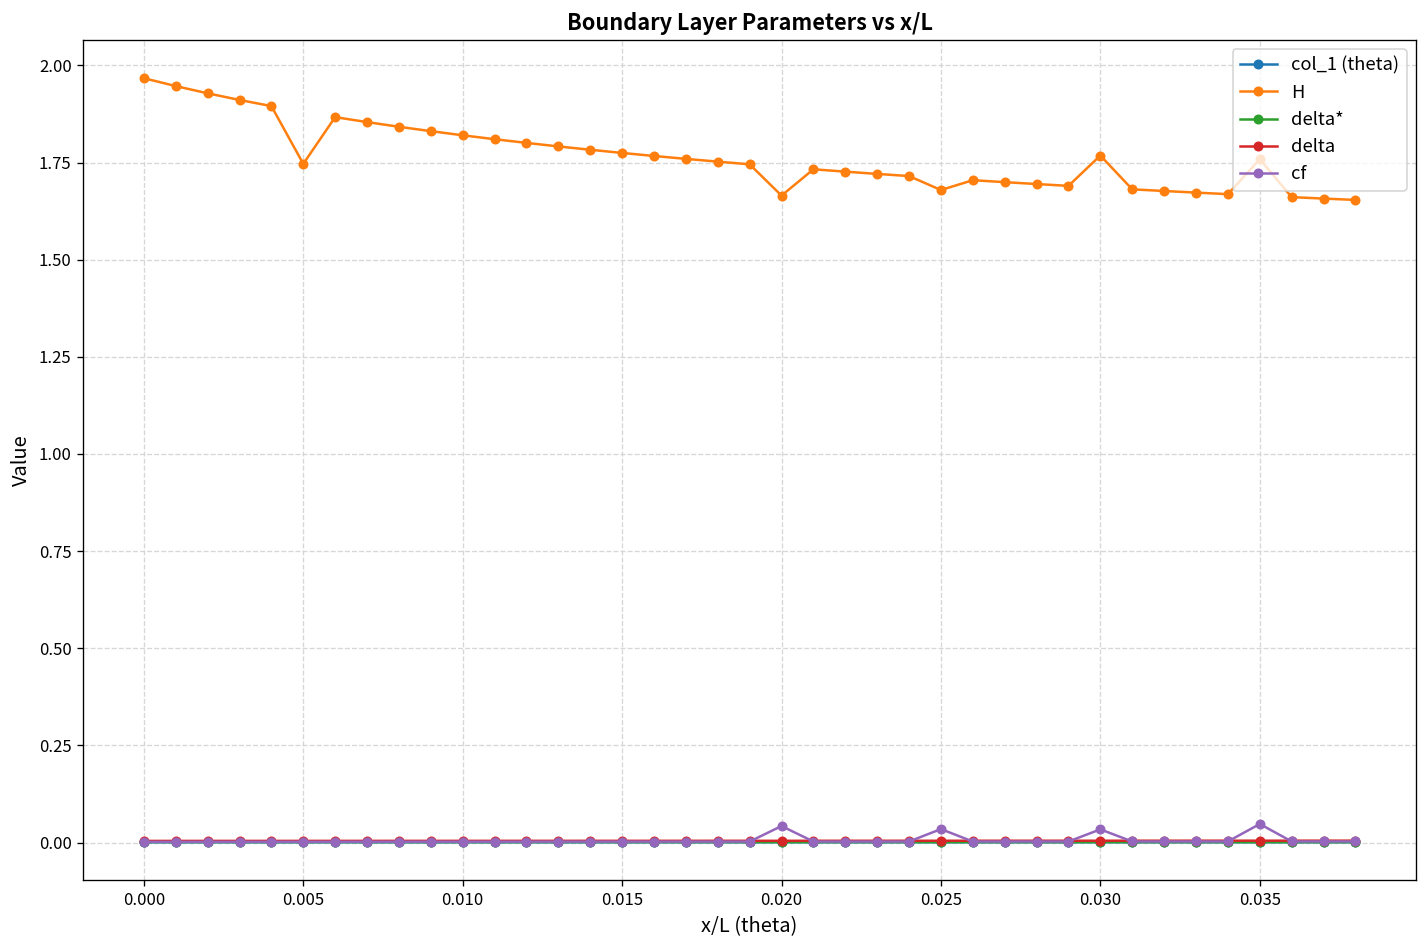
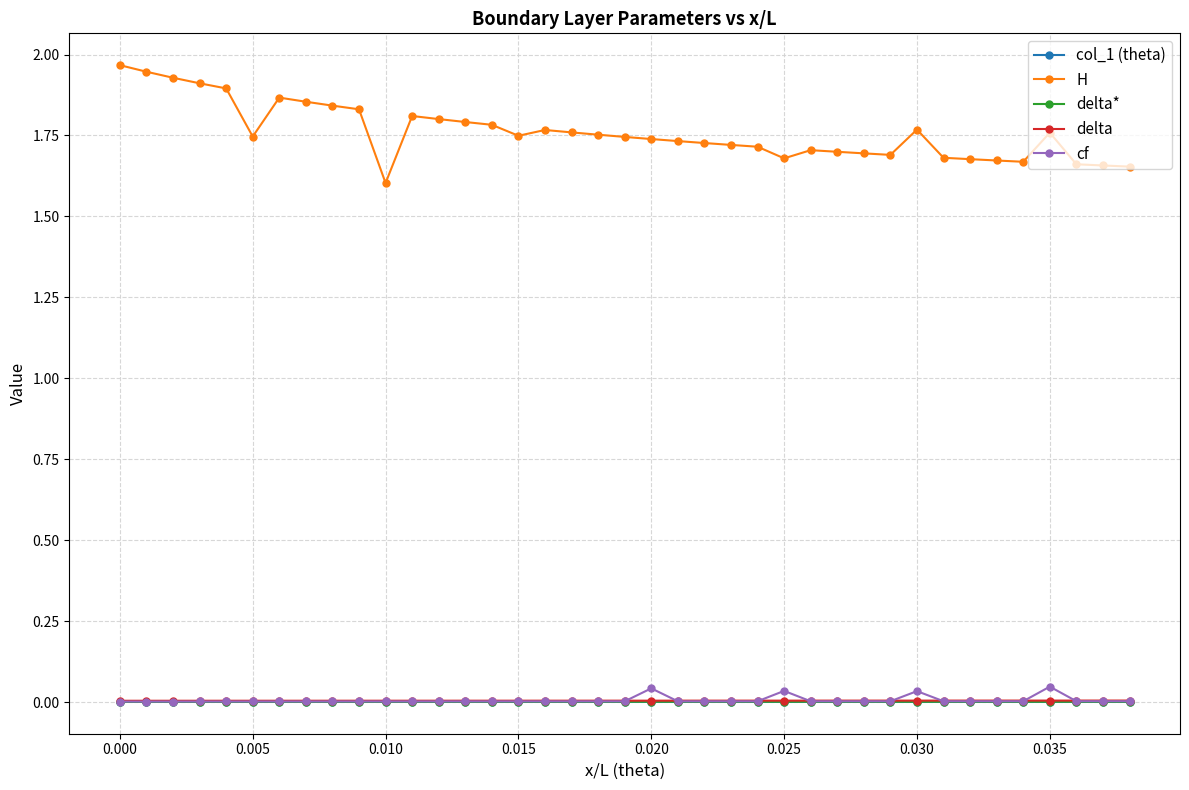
  {
    "H": {
      "0.000": 1.97,
      "0.005": 1.75,
-     "0.010": 1.82,
-     "0.015": 1.77,
-     "0.020": 1.67,
+     "0.010": 1.60,
+     "0.015": 1.75,
+     "0.020": 1.74,
      "0.025": 1.68,
      "0.030": 1.77
    },
    "cf": {
      "0.020": 0.04,
      "0.025": 0.03,
      "0.030": 0.03,
      "0.035": 0.05
    }
  }
